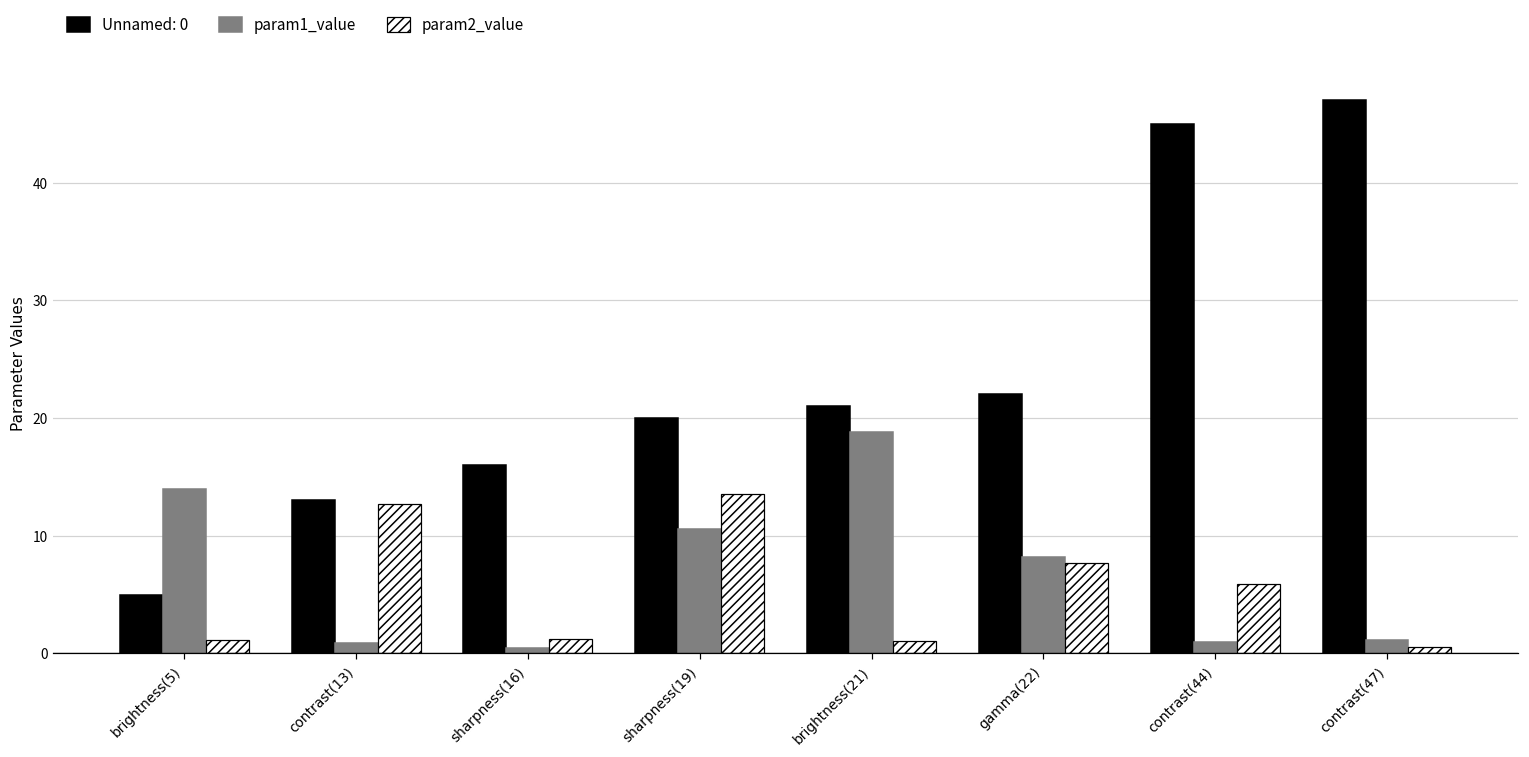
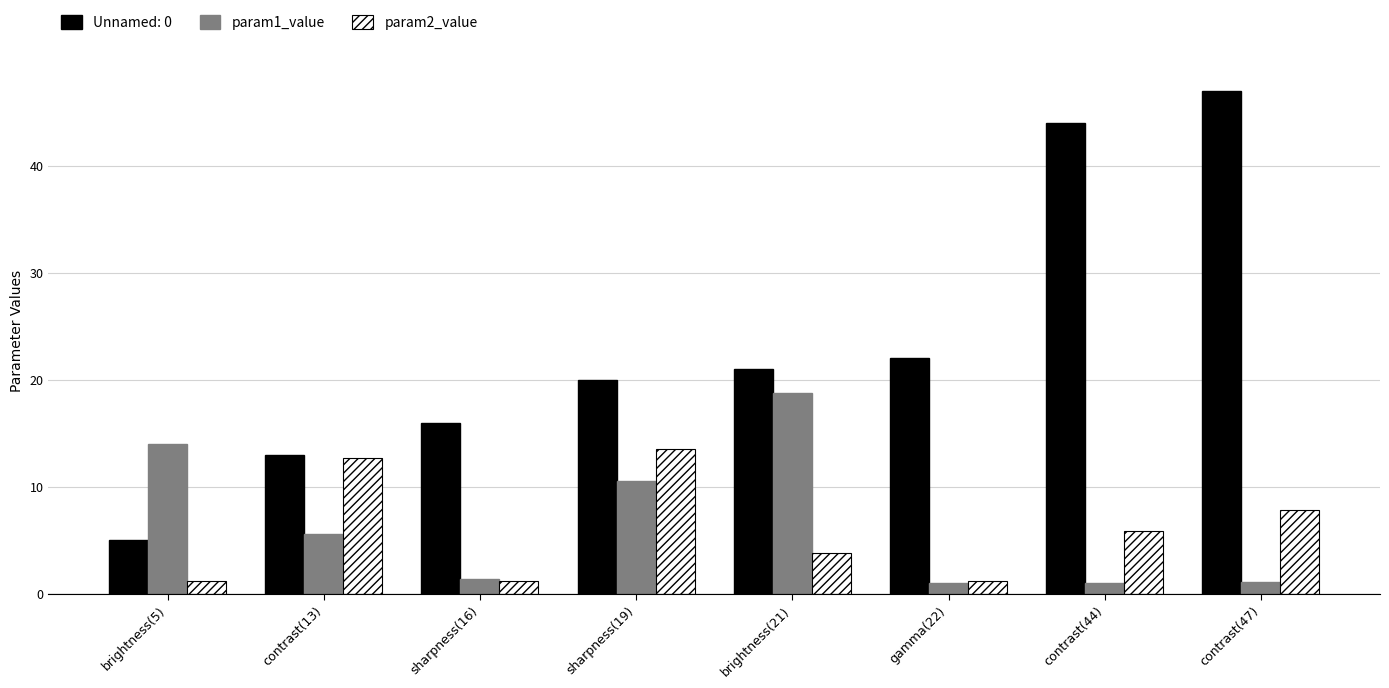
  {
    "Unnamed: 0": {
      "brightness(5)": 5,
      "contrast(13)": 13,
      "sharpness(16)": 16,
      "sharpness(19)": 20,
      "brightness(21)": 21,
      "gamma(22)": 22,
-     "contrast(44)": 45,
+     "contrast(44)": 44,
      "contrast(47)": 47
    },
    "param1_value": {
      "brightness(5)": 14.0,
-     "contrast(13)": 0.9,
-     "sharpness(16)": 0.5,
+     "contrast(13)": 5.6,
+     "sharpness(16)": 1.3,
      "sharpness(19)": 10.6,
      "brightness(21)": 18.8,
-     "gamma(22)": 8.2,
+     "gamma(22)": 1.0,
      "contrast(44)": 1.0,
      "contrast(47)": 1.1
    },
    "param2_value": {
      "brightness(5)": 1.2,
      "contrast(13)": 12.7,
      "sharpness(16)": 1.2,
      "sharpness(19)": 13.6,
-     "brightness(21)": 1.0,
-     "gamma(22)": 7.7,
+     "brightness(21)": 3.8,
+     "gamma(22)": 1.2,
      "contrast(44)": 5.9,
-     "contrast(47)": 0.5
+     "contrast(47)": 7.8
    }
  }
